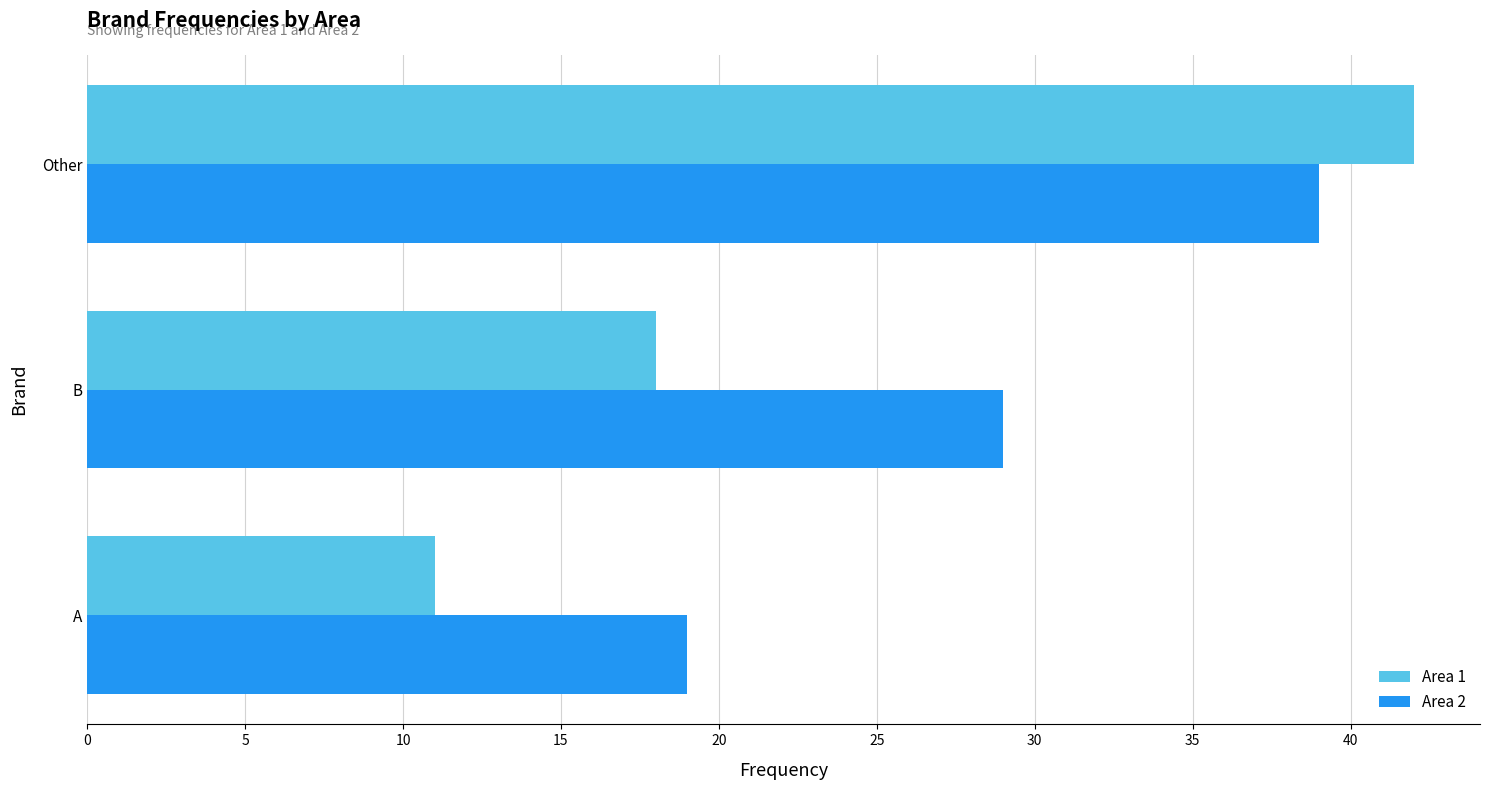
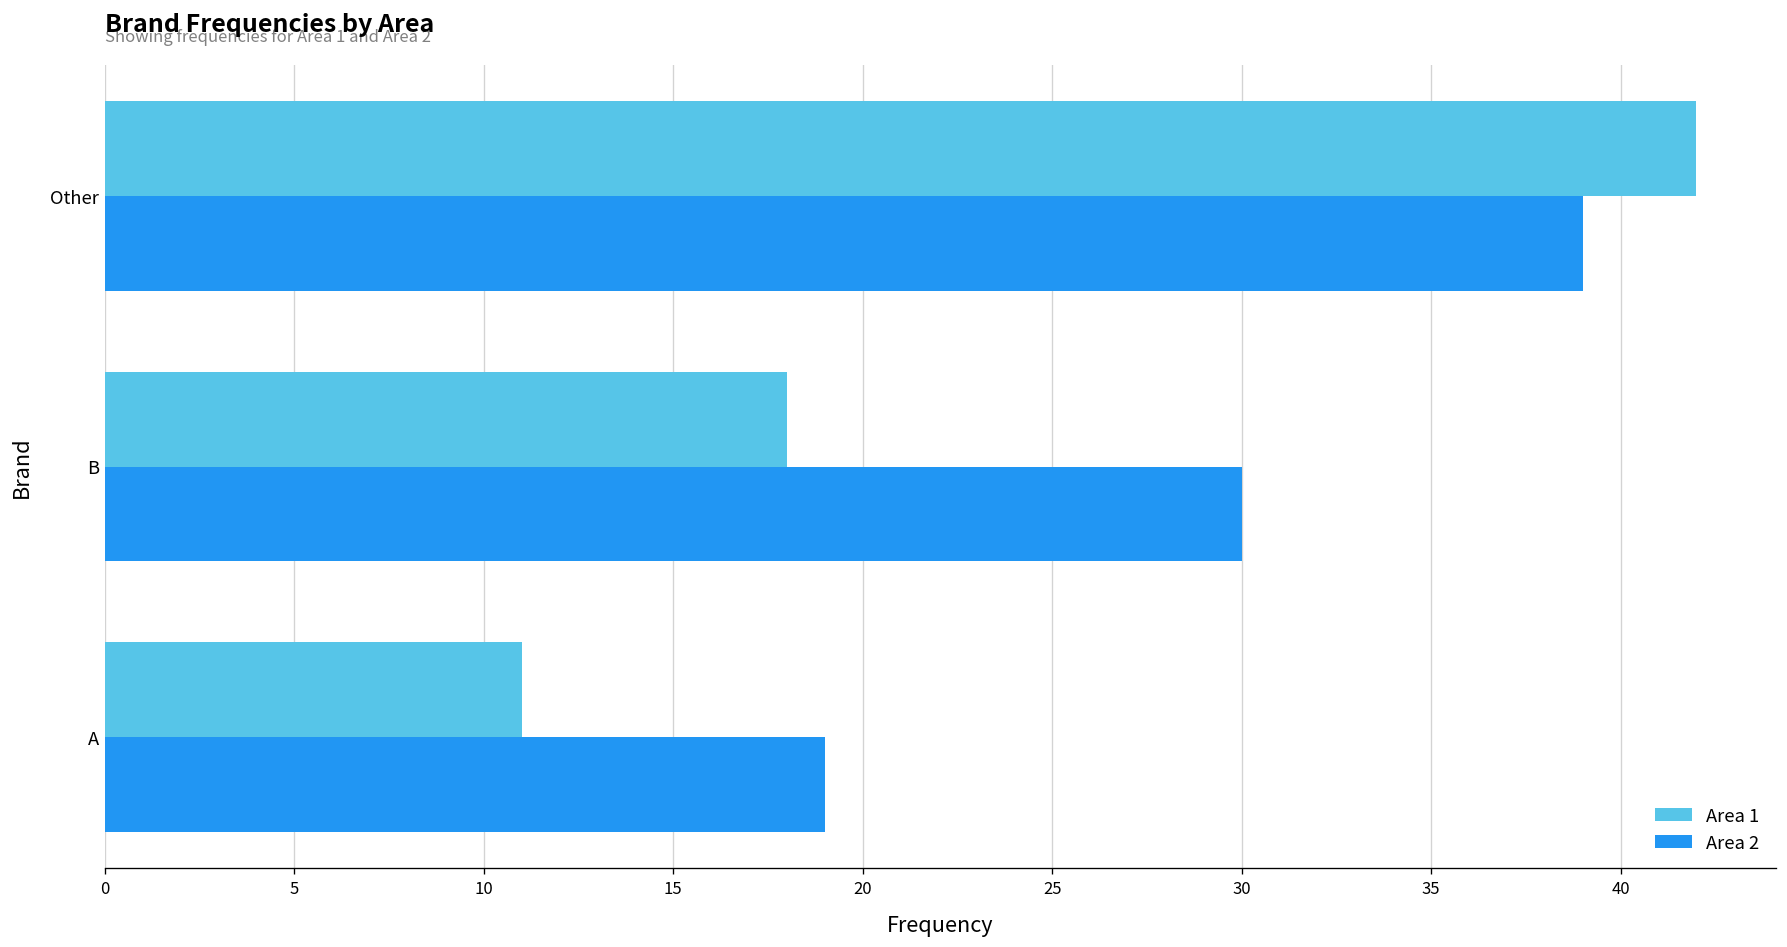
  {
    "Area 1": {
      "Other": 42,
      "B": 18,
      "A": 11
    },
    "Area 2": {
      "Other": 39,
-     "B": 29,
+     "B": 30,
      "A": 19
    }
  }
